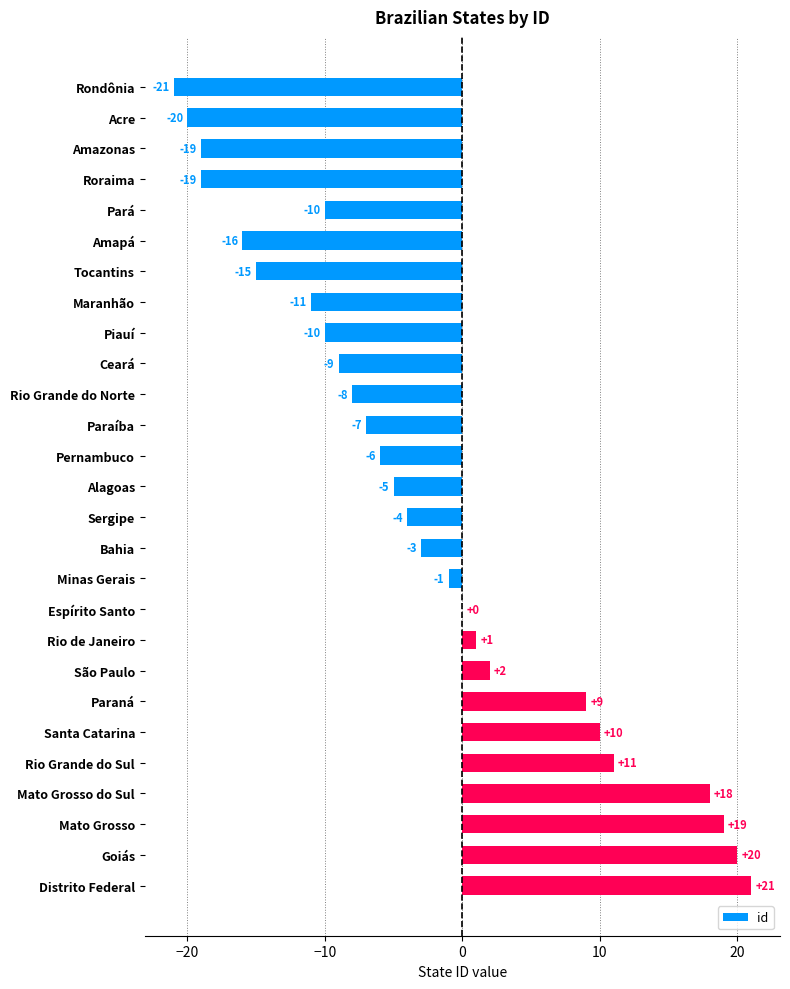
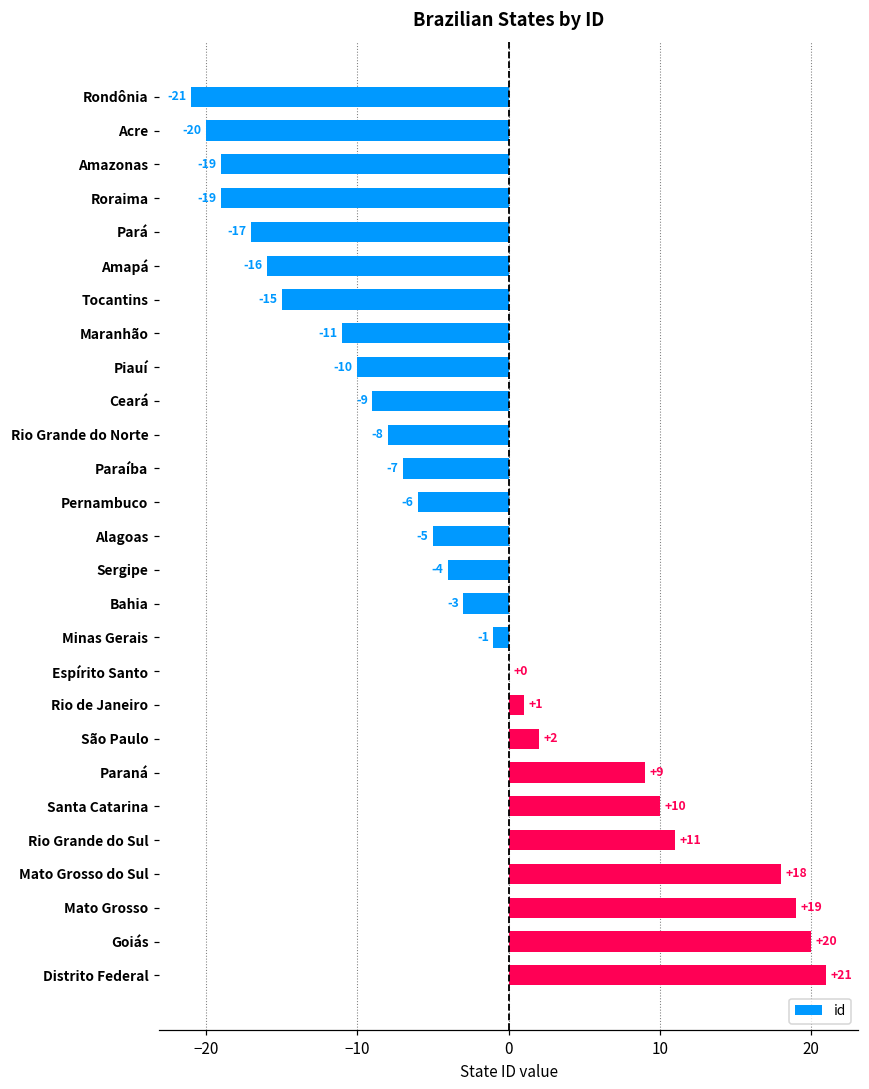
  {
    "Rondônia": "-21",
    "Acre": "-20",
    "Amazonas": "-19",
    "Roraima": "-19",
-   "Pará": "-10",
+   "Pará": "-17",
    "Amapá": "-16",
    "Tocantins": "-15",
    "Maranhão": "-11",
    "Piauí": "-10",
    "Ceará": "-9",
    "Rio Grande do Norte": "-8",
    "Paraíba": "-7",
    "Pernambuco": "-6",
    "Alagoas": "-5",
    "Sergipe": "-4",
    "Bahia": "-3",
    "Minas Gerais": "-1",
    "Espírito Santo": "+0",
    "Rio de Janeiro": "+1",
    "São Paulo": "+2",
    "Paraná": "+9",
    "Santa Catarina": "+10",
    "Rio Grande do Sul": "+11",
    "Mato Grosso do Sul": "+18",
    "Mato Grosso": "+19",
    "Goiás": "+20",
    "Distrito Federal": "+21"
  }
